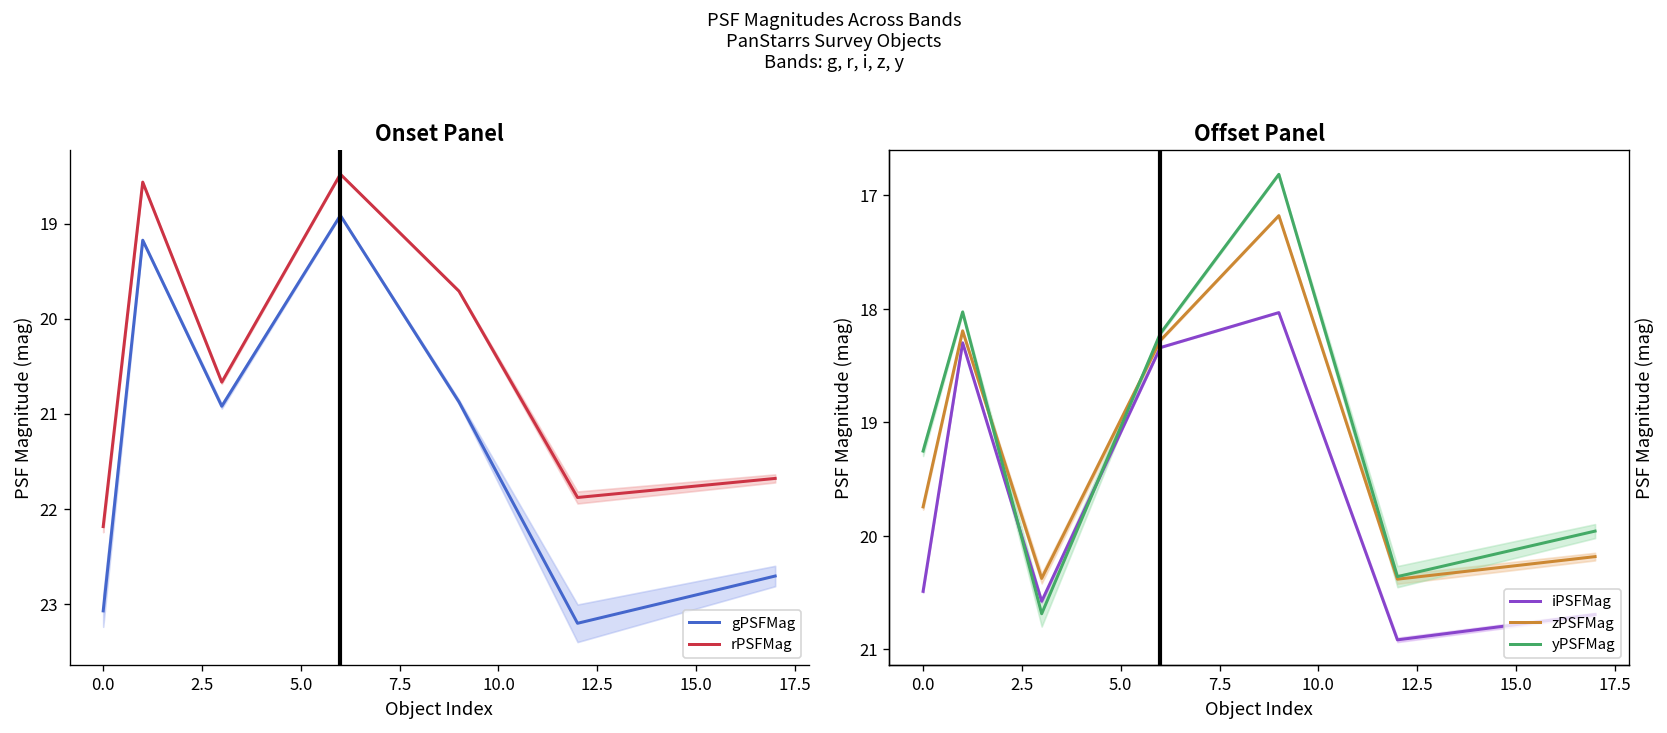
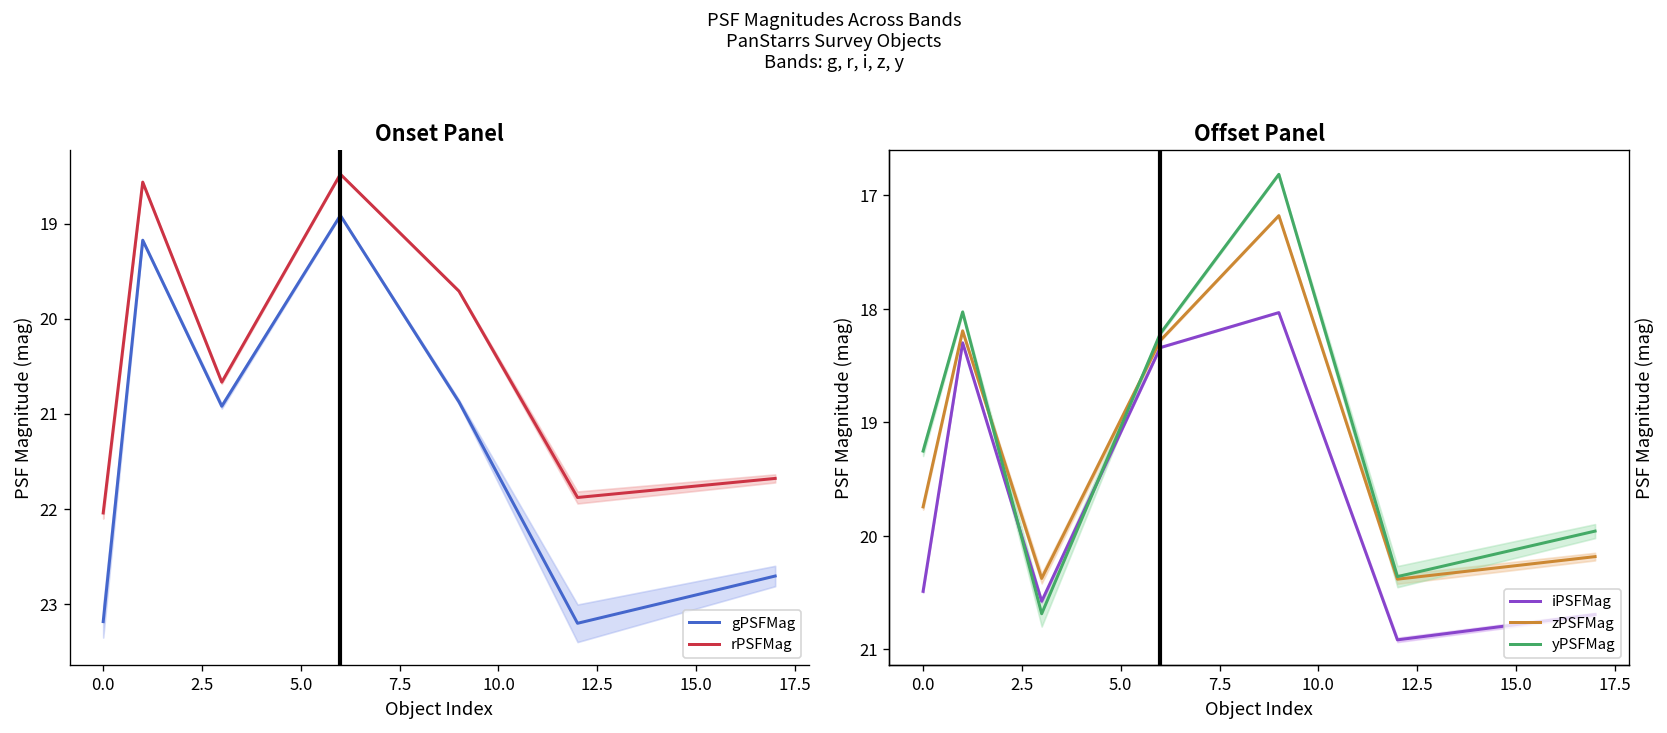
  {
    "Onset Panel": {
      "gPSFMag": {
-       "0.0": 23.1
+       "0.0": 23.2
      },
      "rPSFMag": {
-       "0.0": 22.2
+       "0.0": 22.0
      }
    },
    "Offset Panel": {
      "yPSFMag": {
        "0.0": 19.3
      }
    }
  }
